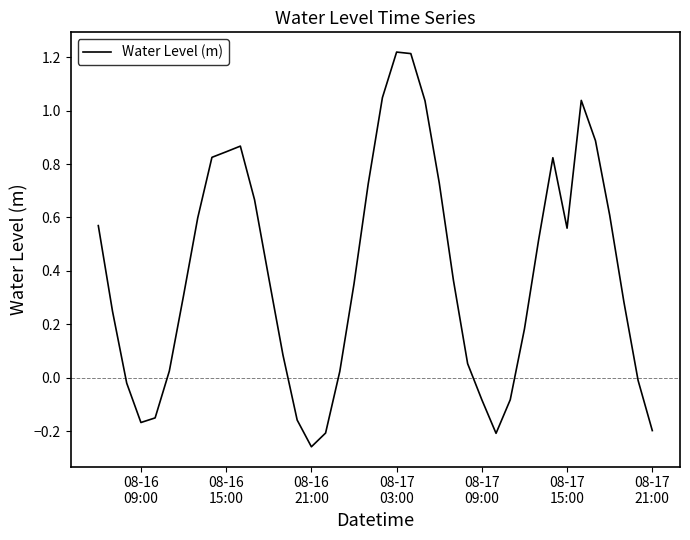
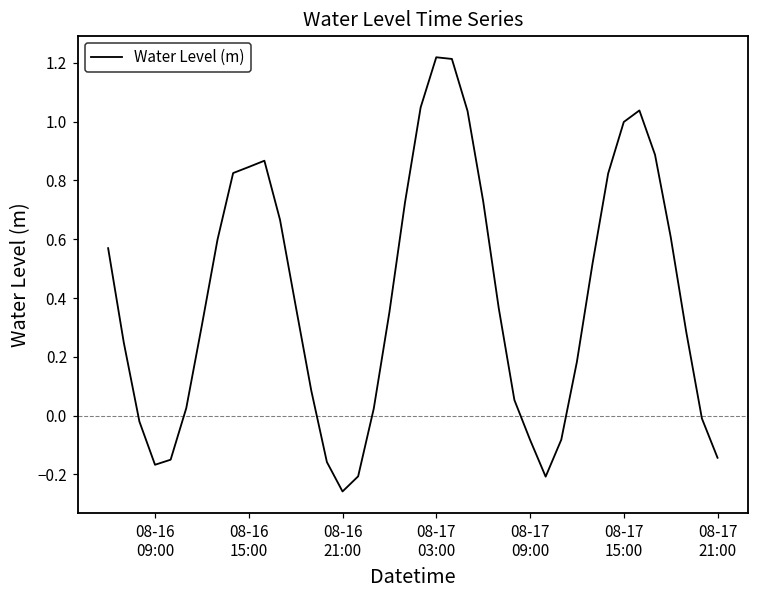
  {
    "08-16 09:00": -0.17,
    "08-16 15:00": 0.85,
    "08-16 21:00": -0.26,
    "08-17 03:00": 1.22,
    "08-17 09:00": -0.08,
-   "08-17 15:00": 0.56,
-   "08-17 21:00": -0.20
+   "08-17 15:00": 1.00,
+   "08-17 21:00": -0.14
  }
